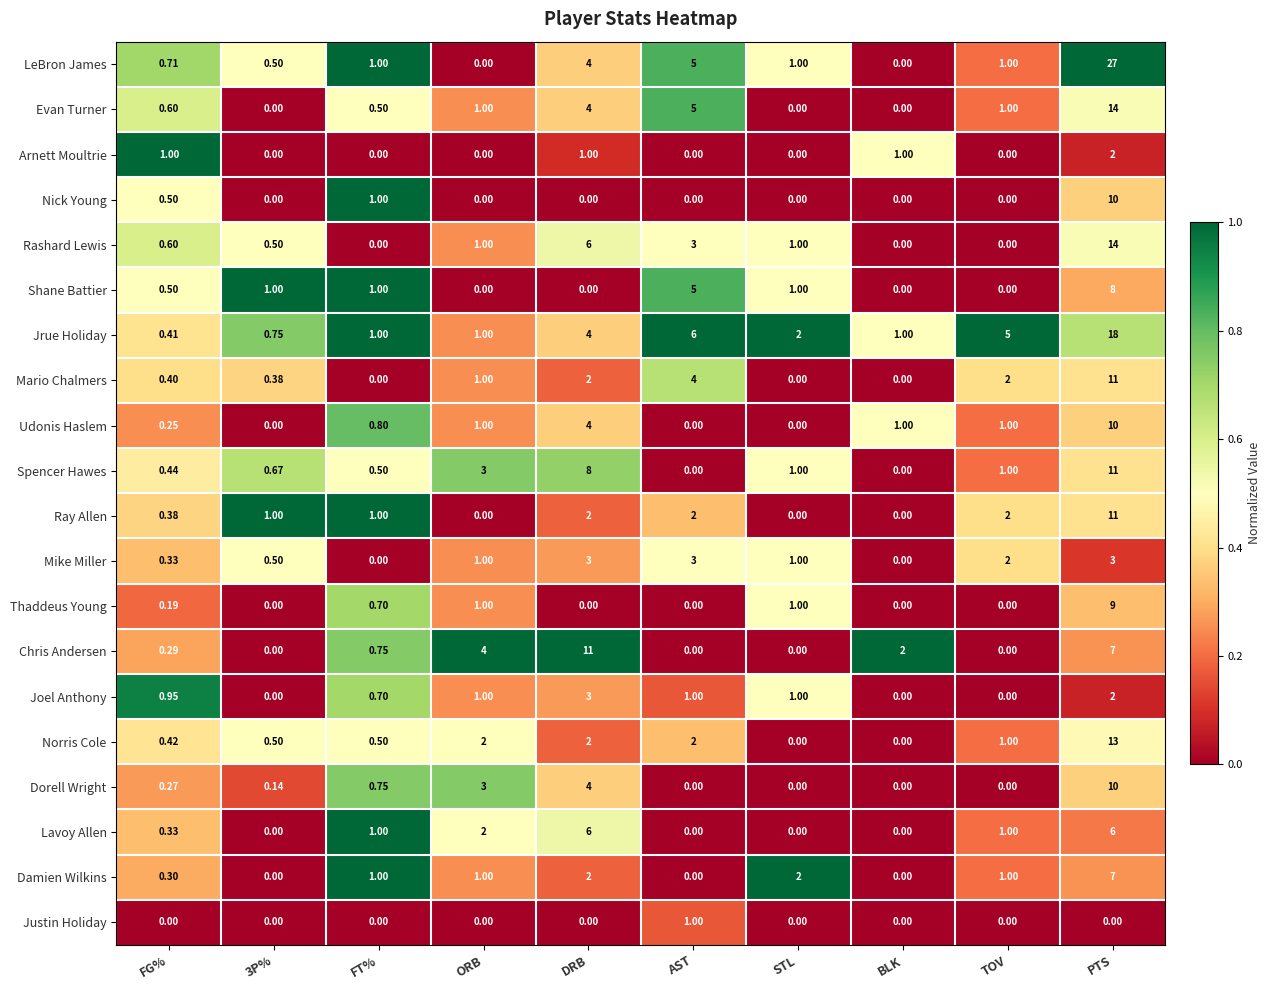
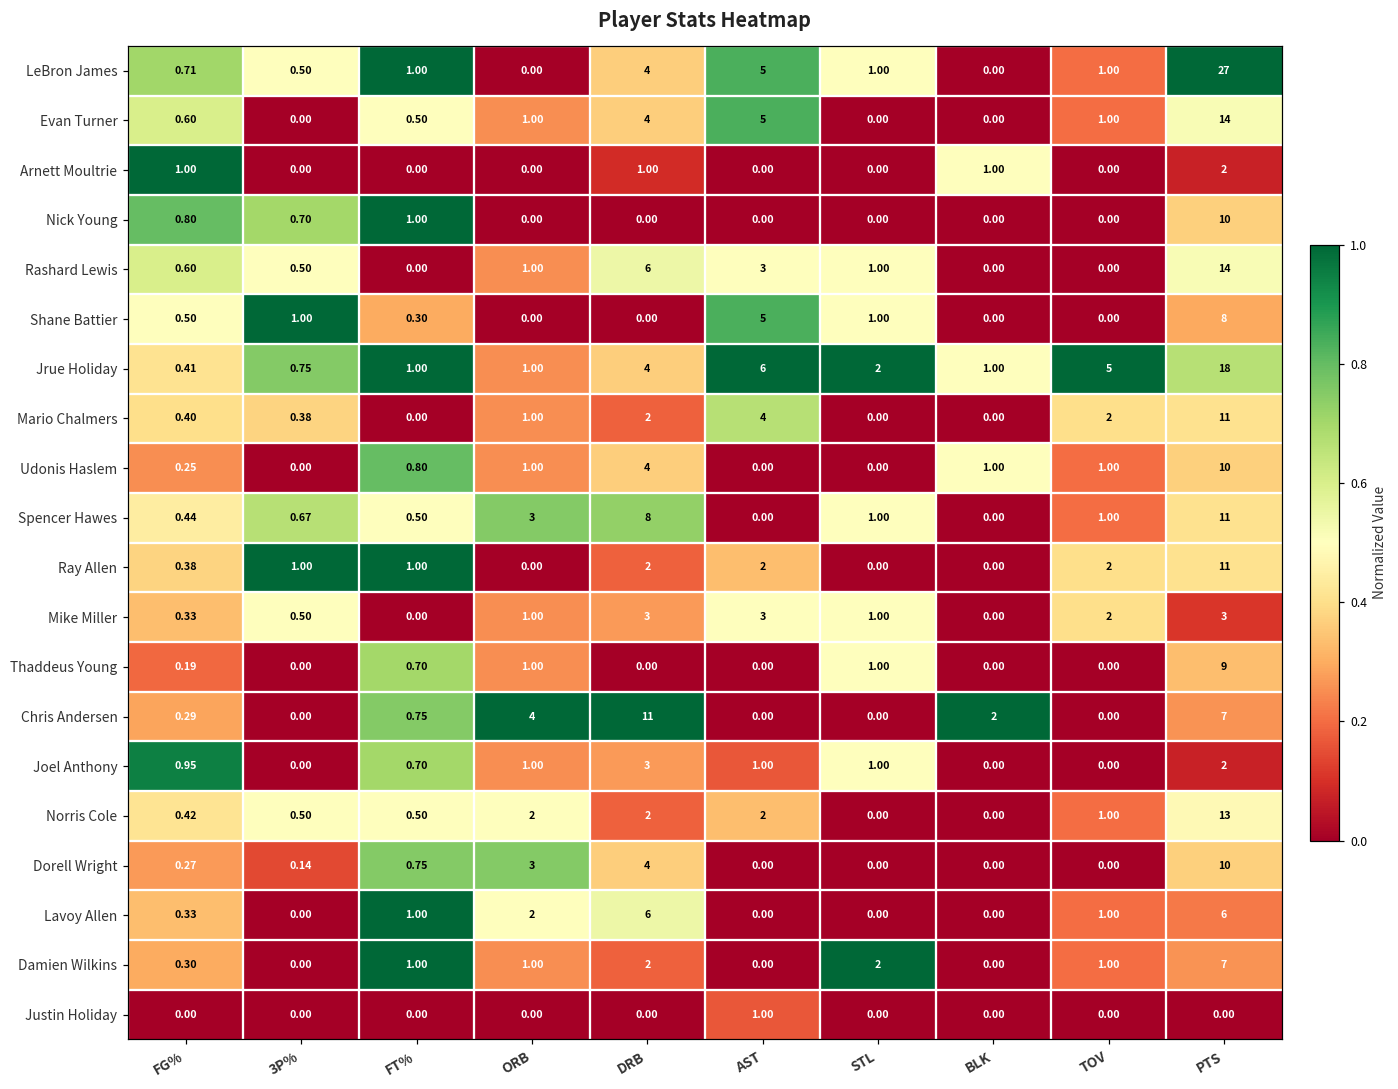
  {
    "LeBron James": {
      "FG%": 0.71,
      "3P%": 0.50,
      "FT%": 1.00,
      "ORB": 0.00,
      "DRB": 4,
      "AST": 5,
      "STL": 1.00,
      "BLK": 0.00,
      "TOV": 1.00,
      "PTS": 27
    },
    "Evan Turner": {
      "FG%": 0.60,
      "3P%": 0.00,
      "FT%": 0.50,
      "ORB": 1.00,
      "DRB": 4,
      "AST": 5,
      "STL": 0.00,
      "BLK": 0.00,
      "TOV": 1.00,
      "PTS": 14
    },
    "Arnett Moultrie": {
      "FG%": 1.00,
      "3P%": 0.00,
      "FT%": 0.00,
      "ORB": 0.00,
      "DRB": 1.00,
      "AST": 0.00,
      "STL": 0.00,
      "BLK": 1.00,
      "TOV": 0.00,
      "PTS": 2
    },
    "Nick Young": {
-     "FG%": 0.50,
-     "3P%": 0.00,
+     "FG%": 0.80,
+     "3P%": 0.70,
      "FT%": 1.00,
      "ORB": 0.00,
      "DRB": 0.00,
      "AST": 0.00,
      "STL": 0.00,
      "BLK": 0.00,
      "TOV": 0.00,
      "PTS": 10
    },
    "Rashard Lewis": {
      "FG%": 0.60,
      "3P%": 0.50,
      "FT%": 0.00,
      "ORB": 1.00,
      "DRB": 6,
      "AST": 3,
      "STL": 1.00,
      "BLK": 0.00,
      "TOV": 0.00,
      "PTS": 14
    },
    "Shane Battier": {
      "FG%": 0.50,
      "3P%": 1.00,
-     "FT%": 1.00,
+     "FT%": 0.30,
      "ORB": 0.00,
      "DRB": 0.00,
      "AST": 5,
      "STL": 1.00,
      "BLK": 0.00,
      "TOV": 0.00,
      "PTS": 8
    },
    "Jrue Holiday": {
      "FG%": 0.41,
      "3P%": 0.75,
      "FT%": 1.00,
      "ORB": 1.00,
      "DRB": 4,
      "AST": 6,
      "STL": 2,
      "BLK": 1.00,
      "TOV": 5,
      "PTS": 18
    },
    "Mario Chalmers": {
      "FG%": 0.40,
      "3P%": 0.38,
      "FT%": 0.00,
      "ORB": 1.00,
      "DRB": 2,
      "AST": 4,
      "STL": 0.00,
      "BLK": 0.00,
      "TOV": 2,
      "PTS": 11
    },
    "Udonis Haslem": {
      "FG%": 0.25,
      "3P%": 0.00,
      "FT%": 0.80,
      "ORB": 1.00,
      "DRB": 4,
      "AST": 0.00,
      "STL": 0.00,
      "BLK": 1.00,
      "TOV": 1.00,
      "PTS": 10
    },
    "Spencer Hawes": {
      "FG%": 0.44,
      "3P%": 0.67,
      "FT%": 0.50,
      "ORB": 3,
      "DRB": 8,
      "AST": 0.00,
      "STL": 1.00,
      "BLK": 0.00,
      "TOV": 1.00,
      "PTS": 11
    },
    "Ray Allen": {
      "FG%": 0.38,
      "3P%": 1.00,
      "FT%": 1.00,
      "ORB": 0.00,
      "DRB": 2,
      "AST": 2,
      "STL": 0.00,
      "BLK": 0.00,
      "TOV": 2,
      "PTS": 11
    },
    "Mike Miller": {
      "FG%": 0.33,
      "3P%": 0.50,
      "FT%": 0.00,
      "ORB": 1.00,
      "DRB": 3,
      "AST": 3,
      "STL": 1.00,
      "BLK": 0.00,
      "TOV": 2,
      "PTS": 3
    },
    "Thaddeus Young": {
      "FG%": 0.19,
      "3P%": 0.00,
      "FT%": 0.70,
      "ORB": 1.00,
      "DRB": 0.00,
      "AST": 0.00,
      "STL": 1.00,
      "BLK": 0.00,
      "TOV": 0.00,
      "PTS": 9
    },
    "Chris Andersen": {
      "FG%": 0.29,
      "3P%": 0.00,
      "FT%": 0.75,
      "ORB": 4,
      "DRB": 11,
      "AST": 0.00,
      "STL": 0.00,
      "BLK": 2,
      "TOV": 0.00,
      "PTS": 7
    },
    "Joel Anthony": {
      "FG%": 0.95,
      "3P%": 0.00,
      "FT%": 0.70,
      "ORB": 1.00,
      "DRB": 3,
      "AST": 1.00,
      "STL": 1.00,
      "BLK": 0.00,
      "TOV": 0.00,
      "PTS": 2
    },
    "Norris Cole": {
      "FG%": 0.42,
      "3P%": 0.50,
      "FT%": 0.50,
      "ORB": 2,
      "DRB": 2,
      "AST": 2,
      "STL": 0.00,
      "BLK": 0.00,
      "TOV": 1.00,
      "PTS": 13
    },
    "Dorell Wright": {
      "FG%": 0.27,
      "3P%": 0.14,
      "FT%": 0.75,
      "ORB": 3,
      "DRB": 4,
      "AST": 0.00,
      "STL": 0.00,
      "BLK": 0.00,
      "TOV": 0.00,
      "PTS": 10
    },
    "Lavoy Allen": {
      "FG%": 0.33,
      "3P%": 0.00,
      "FT%": 1.00,
      "ORB": 2,
      "DRB": 6,
      "AST": 0.00,
      "STL": 0.00,
      "BLK": 0.00,
      "TOV": 1.00,
      "PTS": 6
    },
    "Damien Wilkins": {
      "FG%": 0.30,
      "3P%": 0.00,
      "FT%": 1.00,
      "ORB": 1.00,
      "DRB": 2,
      "AST": 0.00,
      "STL": 2,
      "BLK": 0.00,
      "TOV": 1.00,
      "PTS": 7
    },
    "Justin Holiday": {
      "FG%": 0.00,
      "3P%": 0.00,
      "FT%": 0.00,
      "ORB": 0.00,
      "DRB": 0.00,
      "AST": 1.00,
      "STL": 0.00,
      "BLK": 0.00,
      "TOV": 0.00,
      "PTS": 0.00
    }
  }
